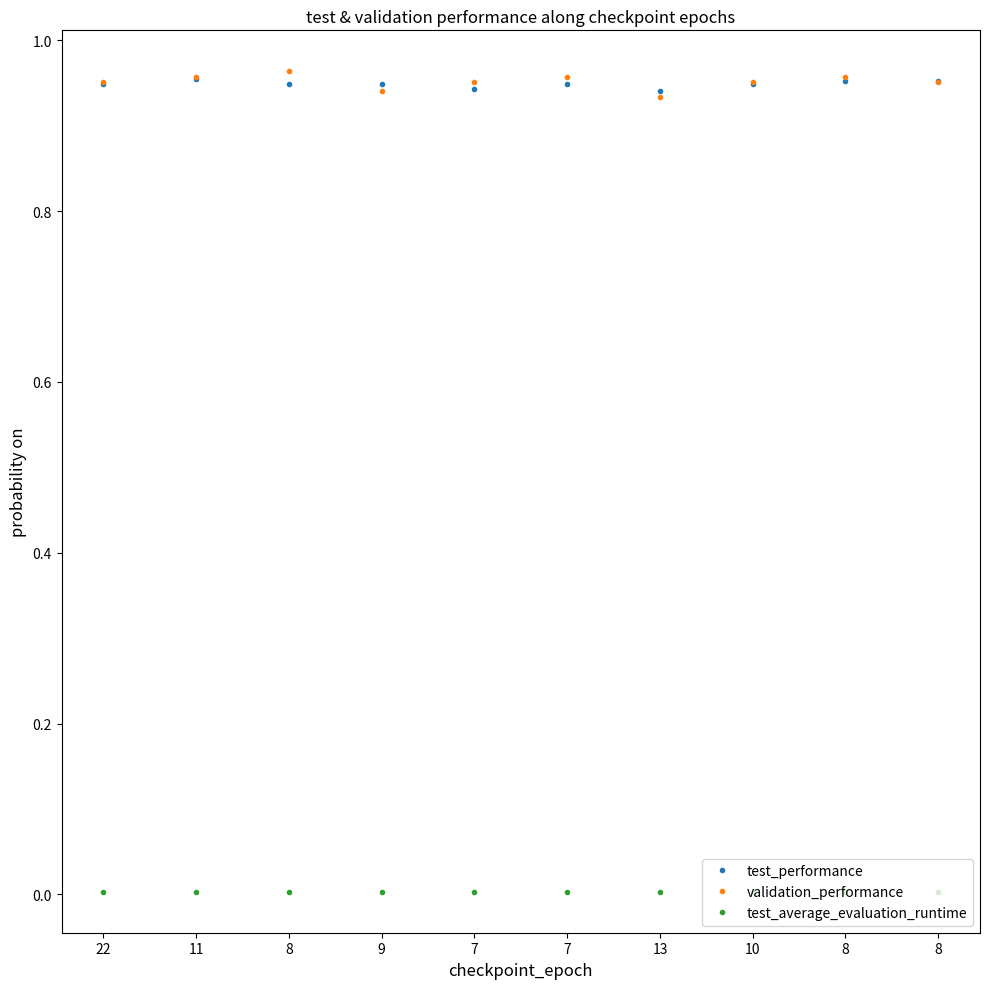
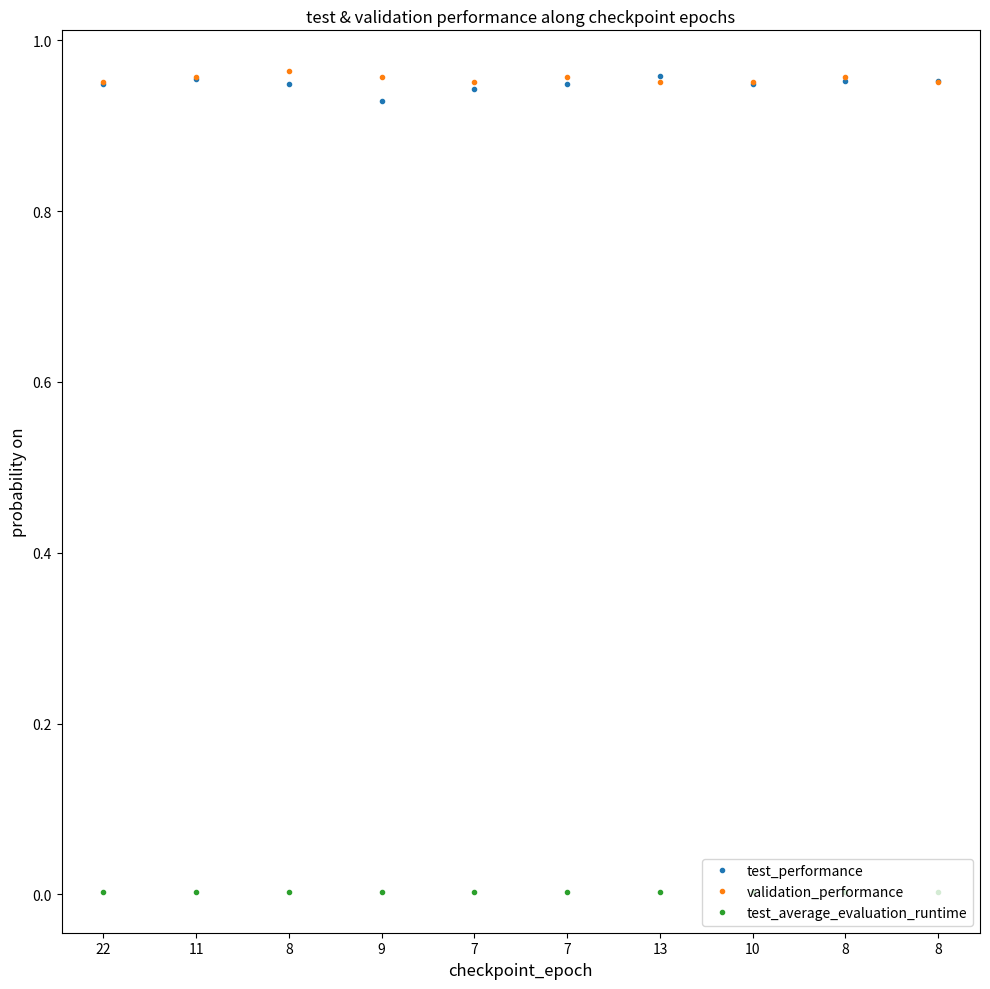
  {
    "test_performance": {
-     "9": 0.95,
-     "13": 0.94
+     "9": 0.93,
+     "13": 0.96
    },
    "validation_performance": {
-     "9": 0.94,
-     "13": 0.93
+     "9": 0.96,
+     "13": 0.95
    },
    "test_average_evaluation_runtime": {
      "22": 0.00,
      "11": 0.00,
      "9": 0.00,
      "13": 0.00
    }
  }
